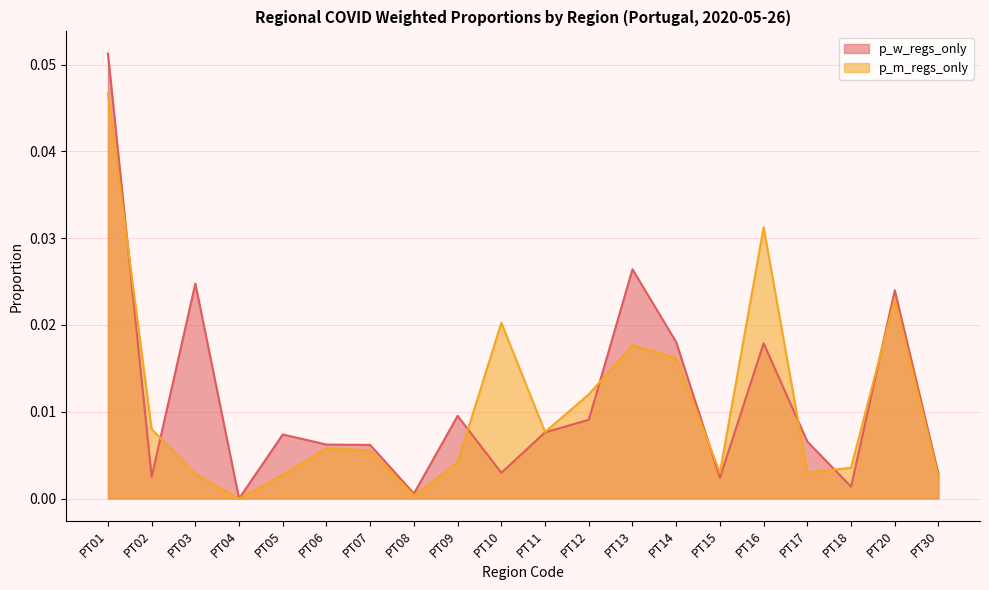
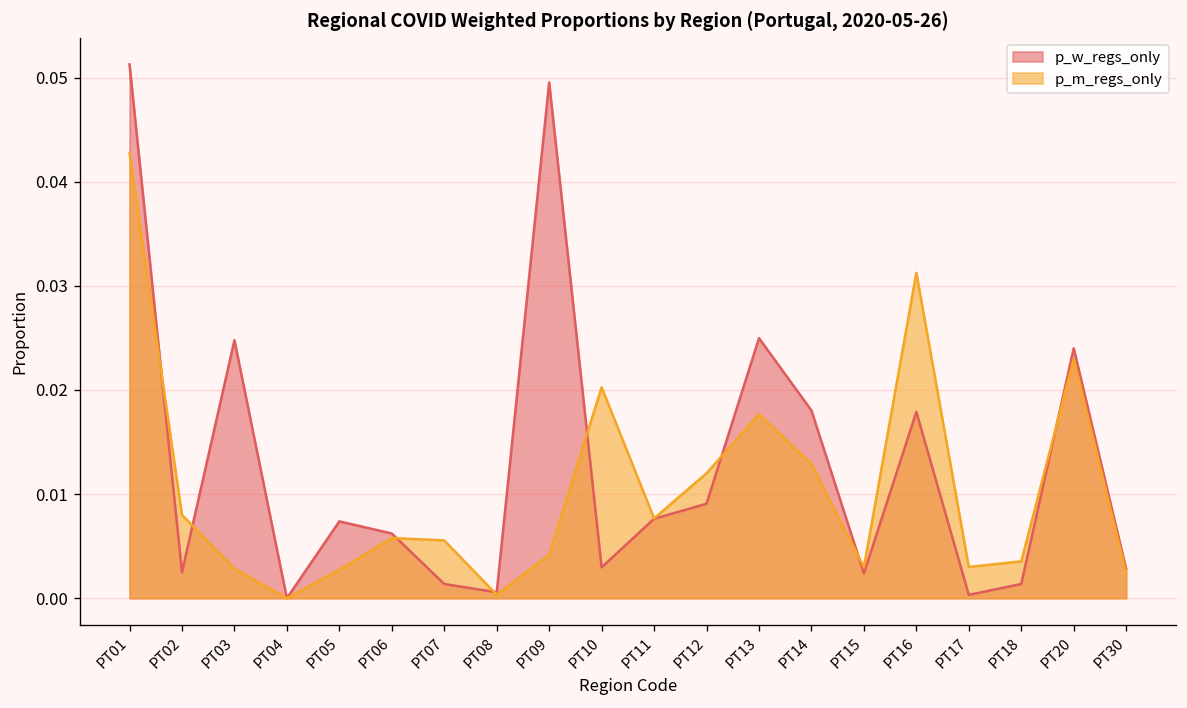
  {
    "p_w_regs_only": {
      "PT01": 0.051,
      "PT02": 0.002,
      "PT03": 0.025,
      "PT05": 0.007,
      "PT06": 0.006,
-     "PT07": 0.006,
-     "PT09": 0.010,
+     "PT07": 0.001,
+     "PT09": 0.050,
      "PT10": 0.003,
      "PT12": 0.009,
-     "PT13": 0.026,
+     "PT13": 0.025,
      "PT14": 0.018,
      "PT15": 0.002,
      "PT16": 0.018,
-     "PT17": 0.007,
+     "PT17": 0.000,
      "PT18": 0.001,
      "PT20": 0.024,
      "PT30": 0.003
    },
    "p_m_regs_only": {
-     "PT01": 0.047,
+     "PT01": 0.043,
      "PT02": 0.008,
      "PT03": 0.003,
      "PT05": 0.003,
      "PT06": 0.006,
      "PT07": 0.006,
      "PT09": 0.004,
      "PT10": 0.020,
      "PT12": 0.012,
      "PT13": 0.018,
-     "PT14": 0.016,
+     "PT14": 0.013,
      "PT15": 0.003,
      "PT16": 0.031,
      "PT17": 0.003,
      "PT18": 0.004,
      "PT20": 0.023,
      "PT30": 0.002
    }
  }
